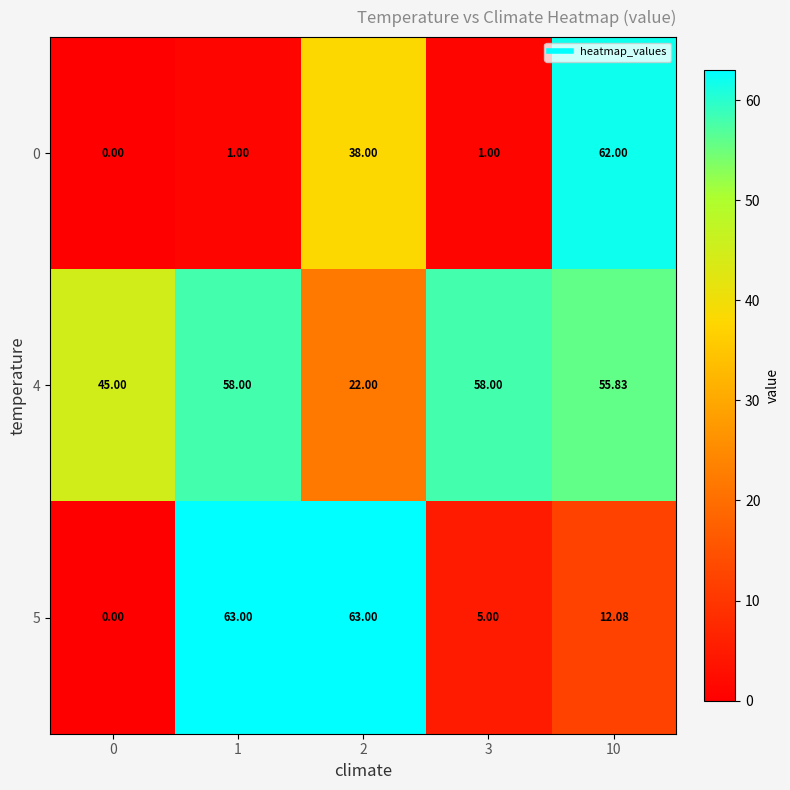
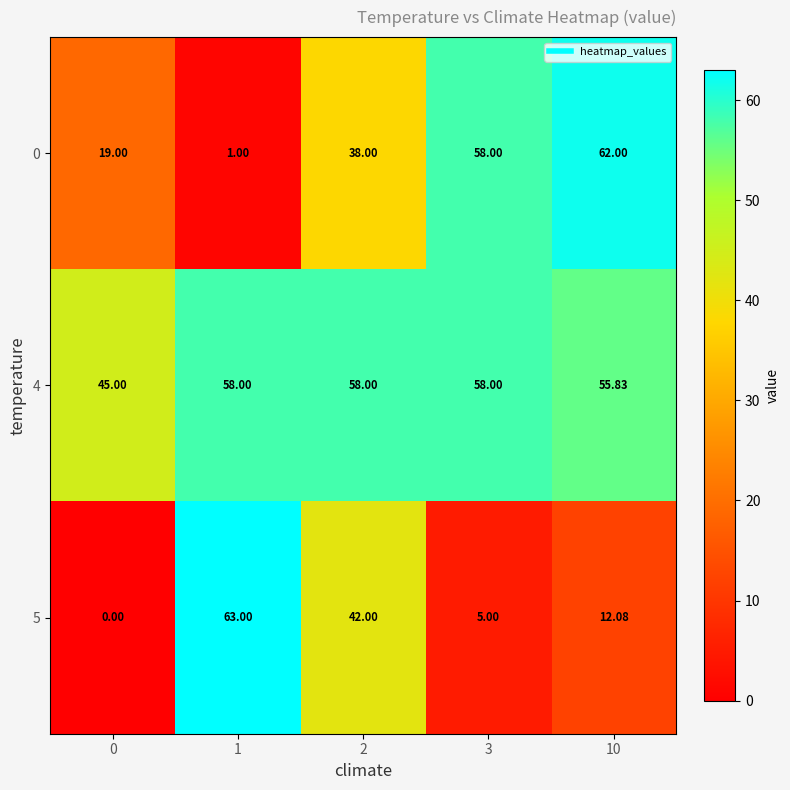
  {
    "0": {
-     "0": 0.00,
+     "0": 19.00,
      "1": 1.00,
      "2": 38.00,
-     "3": 1.00,
+     "3": 58.00,
      "10": 62.00
    },
    "4": {
      "0": 45.00,
      "1": 58.00,
-     "2": 22.00,
+     "2": 58.00,
      "3": 58.00,
      "10": 55.83
    },
    "5": {
      "0": 0.00,
      "1": 63.00,
-     "2": 63.00,
+     "2": 42.00,
      "3": 5.00,
      "10": 12.08
    }
  }
